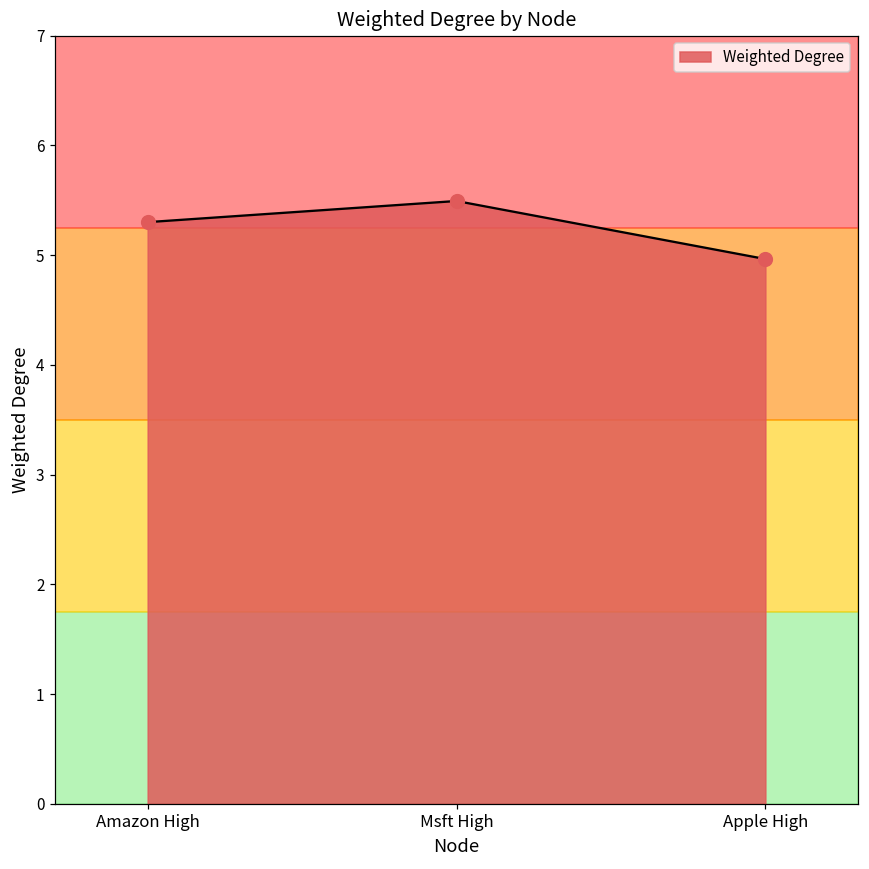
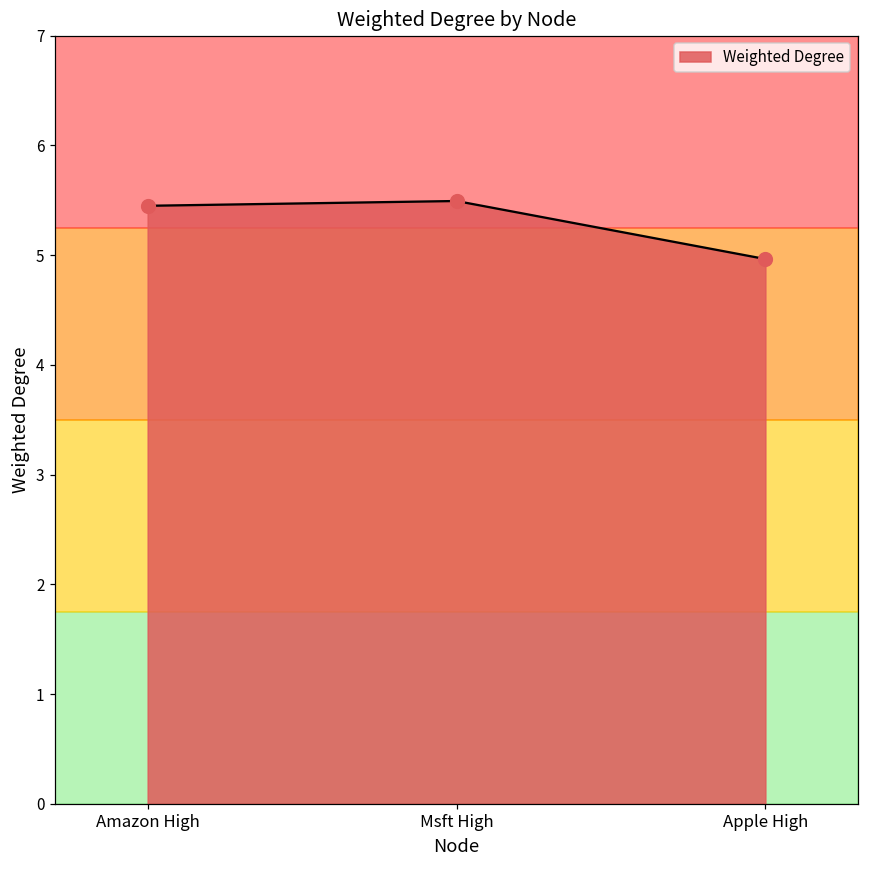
  {
-   "Amazon High": 5.3,
+   "Amazon High": 5.4,
    "Msft High": 5.5,
    "Apple High": 5.0
  }
